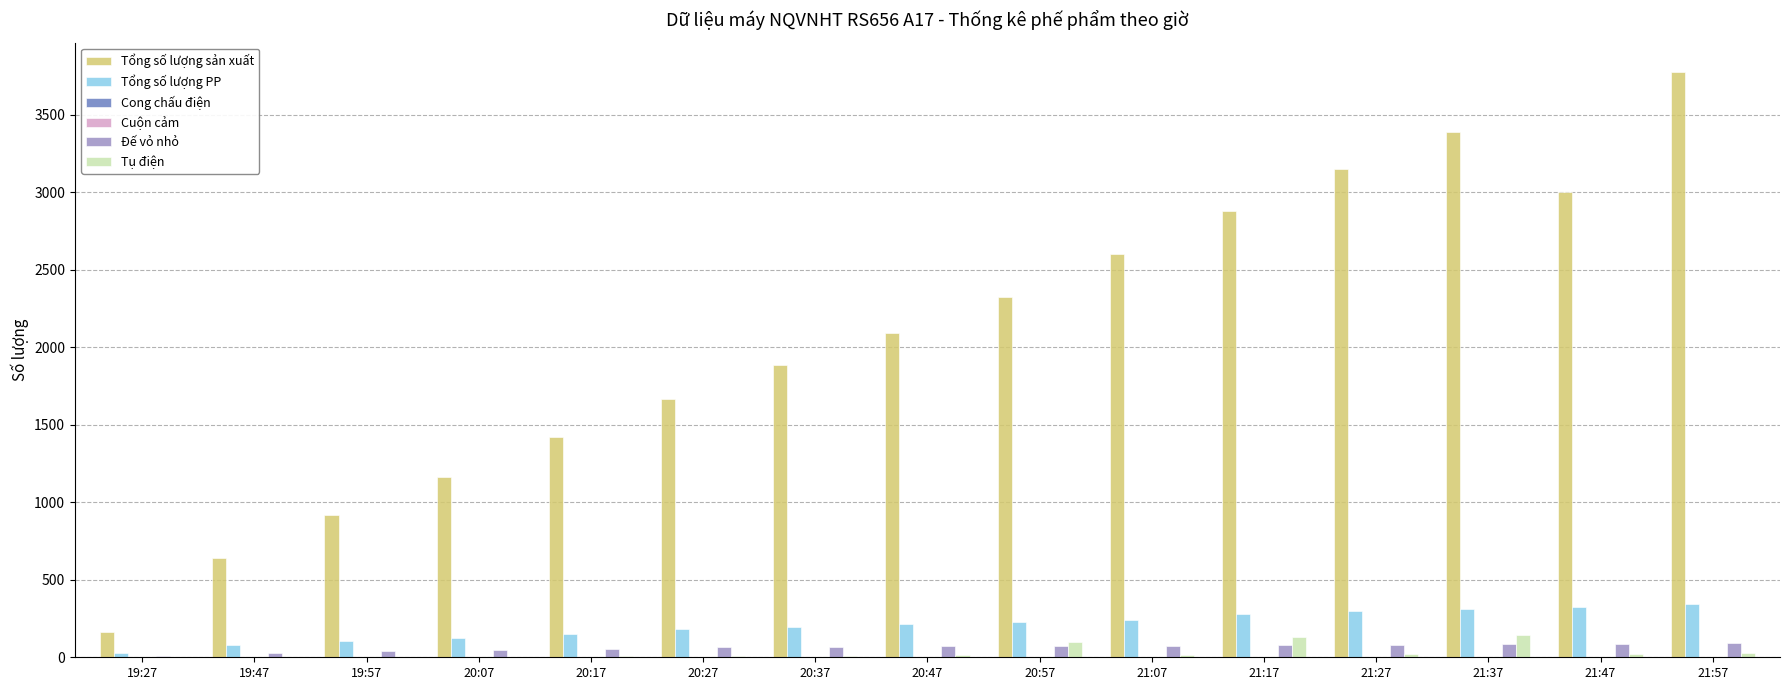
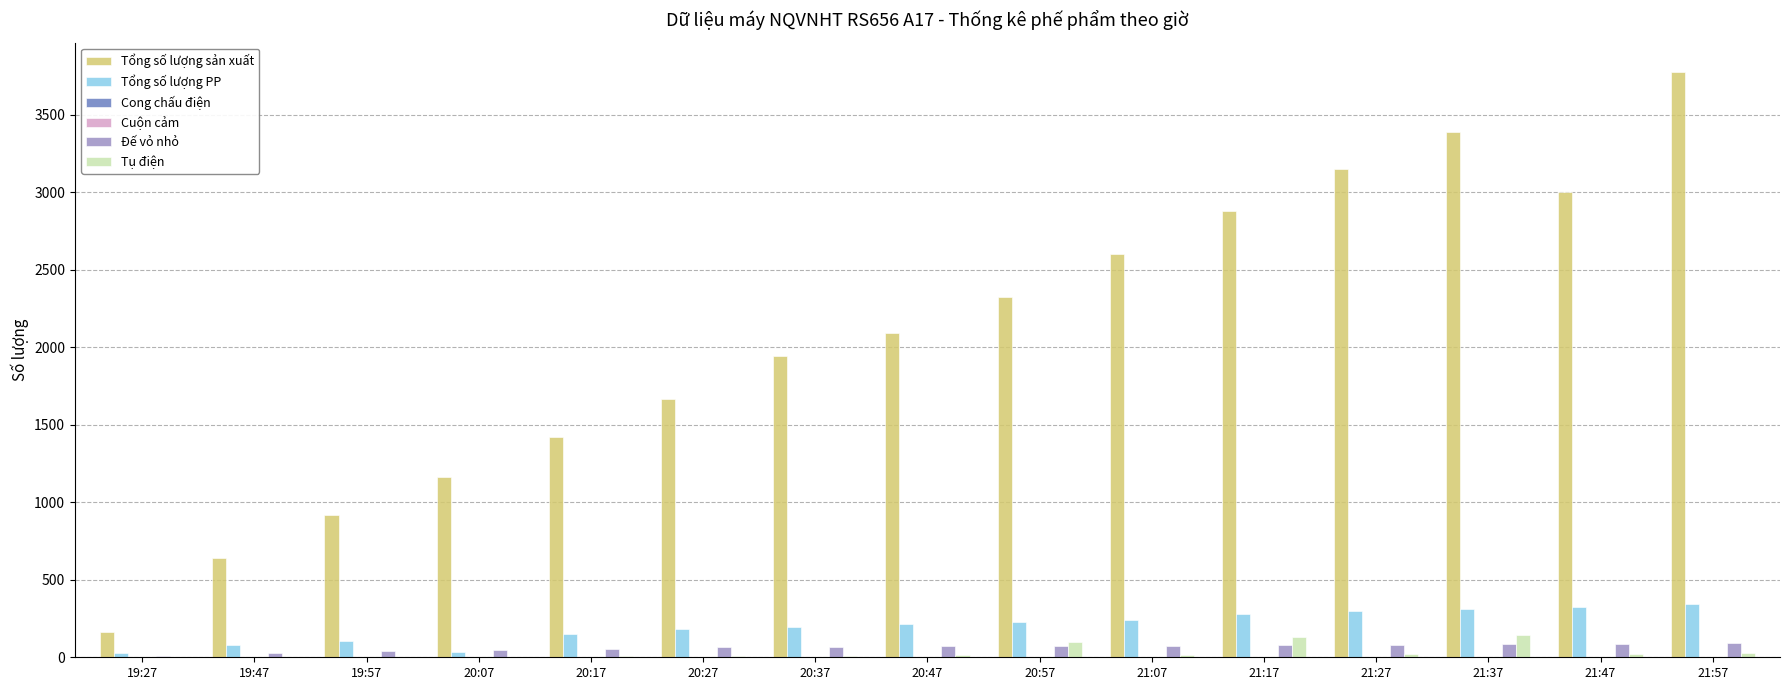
  {
    "Tổng số lượng sản xuất": {
      "19:27": 160,
      "19:47": 640,
      "19:57": 920,
      "20:07": 1160,
      "20:17": 1420,
      "20:27": 1670,
-     "20:37": 1880,
+     "20:37": 1940,
      "20:47": 2100,
      "20:57": 2330,
      "21:07": 2600,
      "21:17": 2880,
      "21:27": 3150,
      "21:37": 3390,
      "21:47": 3000,
      "21:57": 3780
    },
    "Tổng số lượng PP": {
      "19:27": 30,
      "19:47": 80,
      "19:57": 100,
-     "20:07": 130,
+     "20:07": 30,
      "20:17": 150,
      "20:27": 180,
      "20:37": 200,
      "20:47": 210,
      "20:57": 230,
      "21:07": 240,
      "21:17": 280,
      "21:27": 300,
      "21:37": 310,
      "21:47": 330,
      "21:57": 350
    },
    "Tụ điện": {
      "20:57": 100,
      "21:17": 130,
      "21:27": 20,
      "21:37": 150,
      "21:47": 20,
      "21:57": 30
    }
  }
